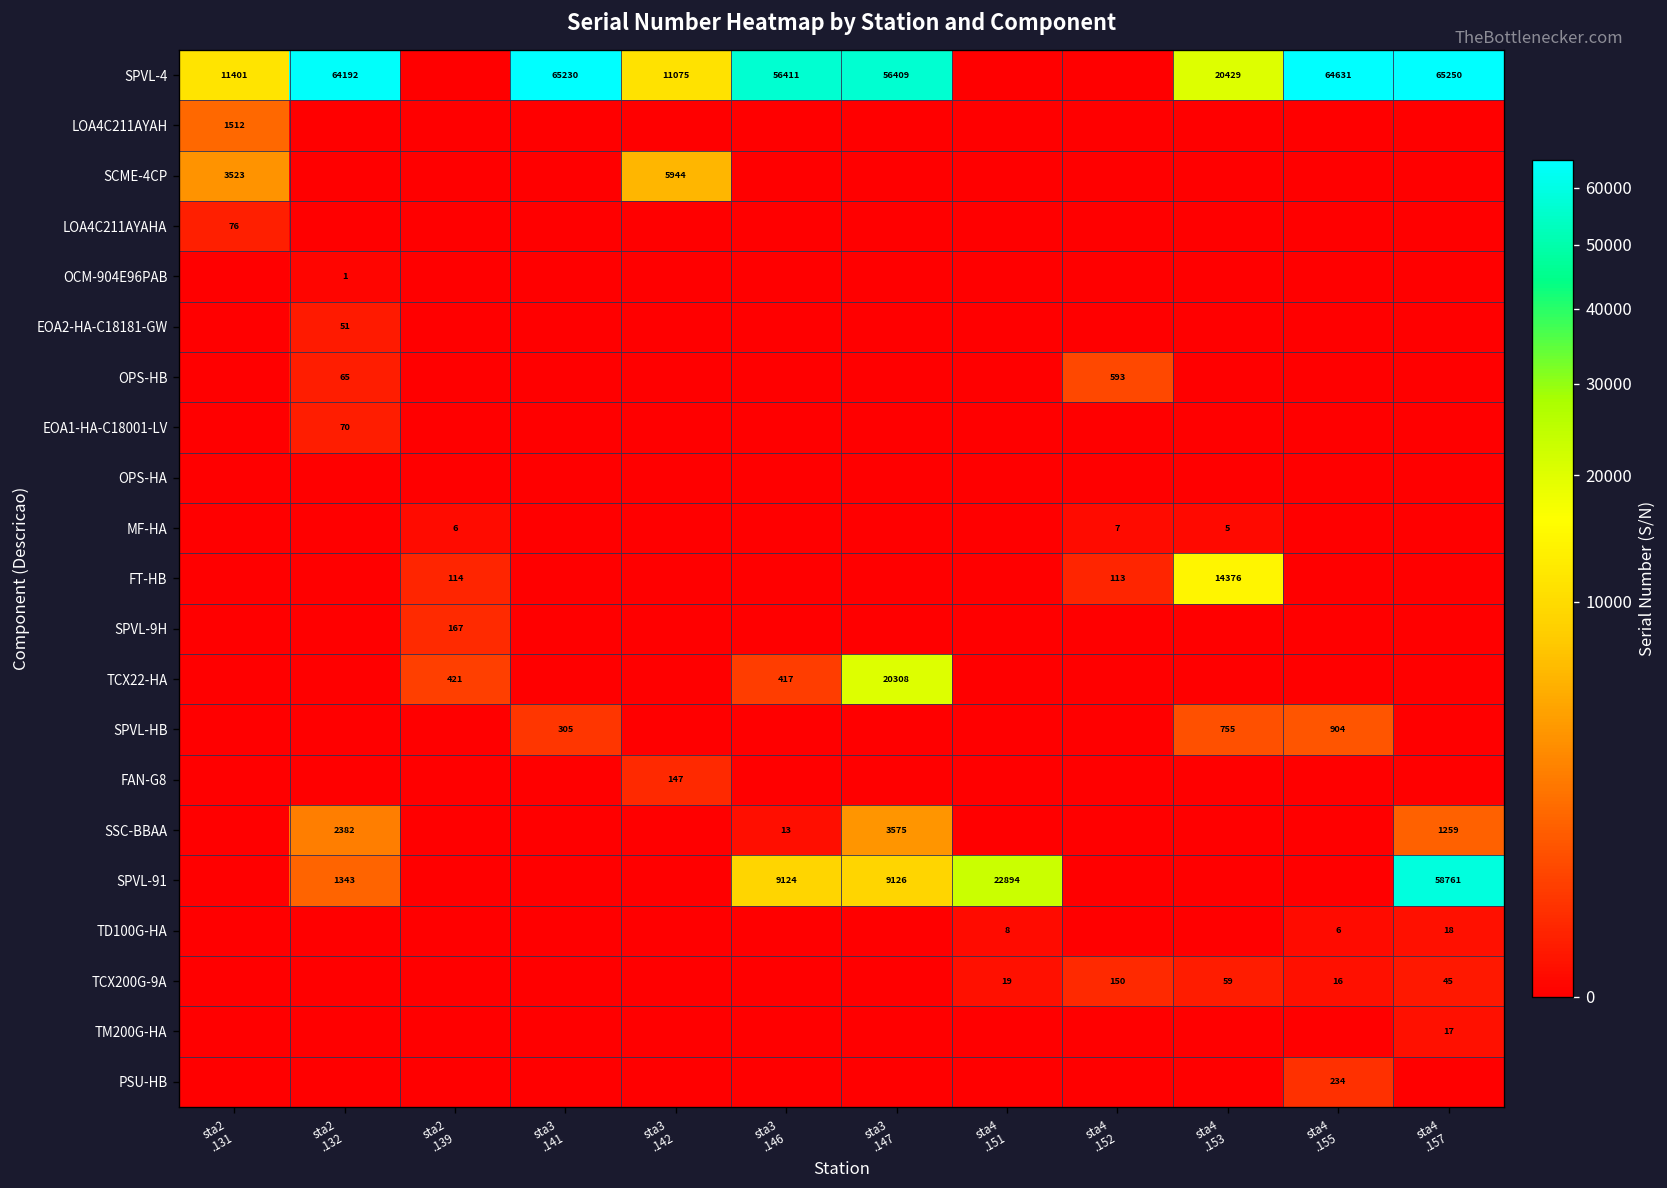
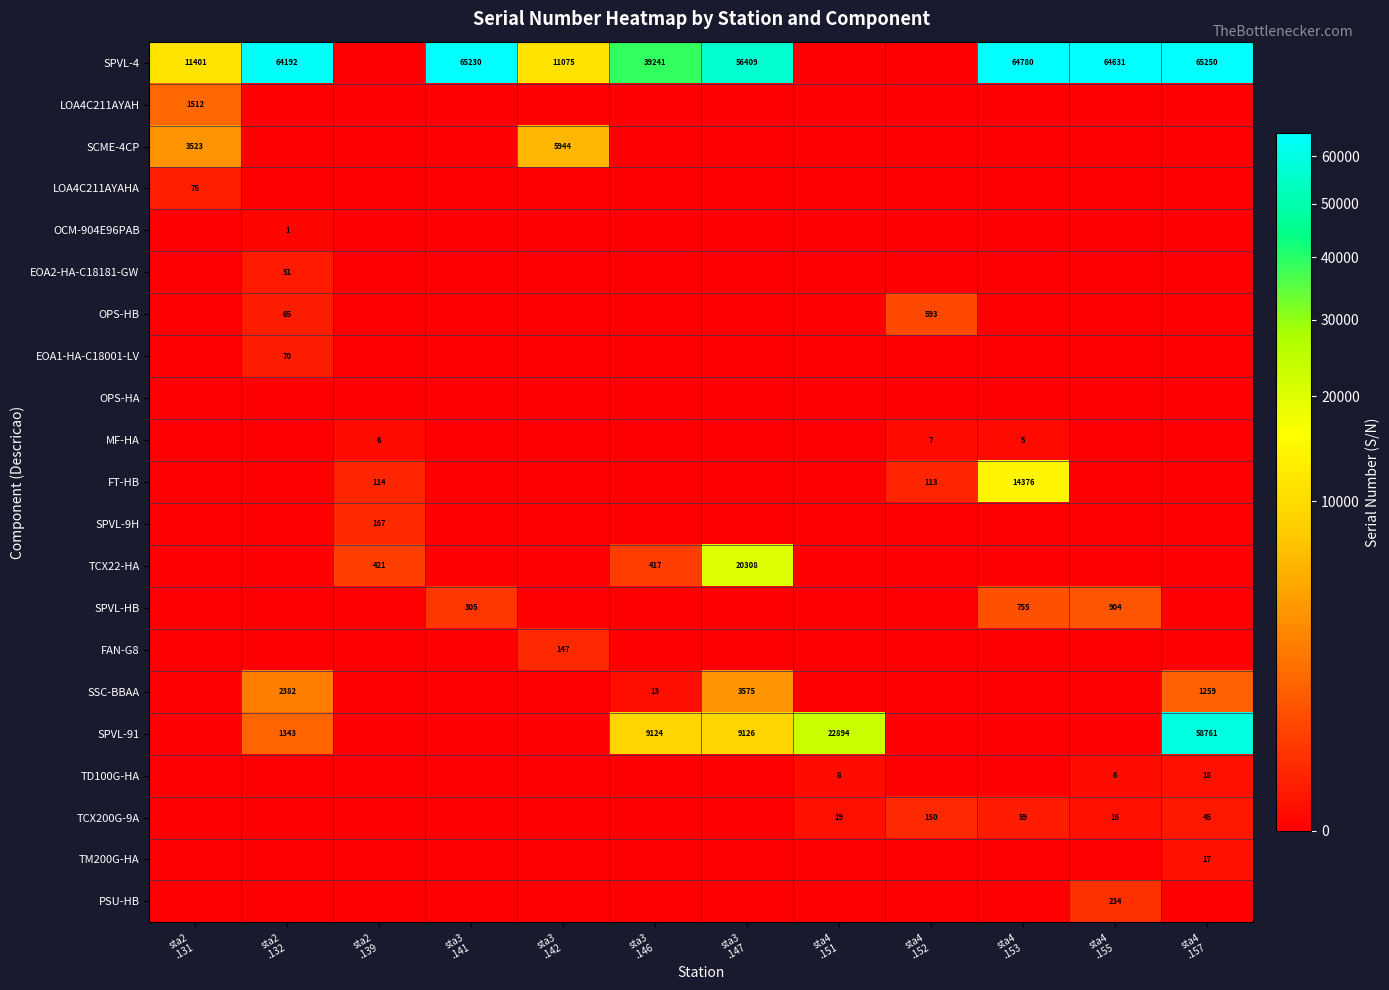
  {
    "SPVL-4": {
      "sta2 .131": 11401,
      "sta2 .132": 64192,
      "sta3 .141": 65230,
      "sta3 .142": 11075,
-     "sta3 .146": 56411,
+     "sta3 .146": 39241,
      "sta3 .147": 56409,
-     "sta4 .153": 20429,
+     "sta4 .153": 64780,
      "sta4 .155": 64631,
      "sta4 .157": 65250
    },
    "LOA4C211AYAH": {
      "sta2 .131": 1512
    },
    "SCME-4CP": {
      "sta2 .131": 3523,
      "sta3 .142": 5944
    },
    "LOA4C211AYAHA": {
      "sta2 .131": 76
    },
    "OCM-904E96PAB": {
      "sta2 .132": 1
    },
    "EOA2-HA-C18181-GW": {
      "sta2 .132": 51
    },
    "OPS-HB": {
      "sta2 .132": 65,
      "sta4 .152": 593
    },
    "EOA1-HA-C18001-LV": {
      "sta2 .132": 70
    },
    "MF-HA": {
      "sta2 .139": 6,
      "sta4 .152": 7,
      "sta4 .153": 5
    },
    "FT-HB": {
      "sta2 .139": 114,
      "sta4 .152": 113,
      "sta4 .153": 14376
    },
    "SPVL-9H": {
      "sta2 .139": 167
    },
    "TCX22-HA": {
      "sta2 .139": 421,
      "sta3 .146": 417,
      "sta3 .147": 20308
    },
    "SPVL-HB": {
      "sta3 .141": 305,
      "sta4 .153": 755,
      "sta4 .155": 904
    },
    "FAN-G8": {
      "sta3 .142": 147
    },
    "SSC-BBAA": {
      "sta2 .132": 2382,
      "sta3 .146": 13,
      "sta3 .147": 3575,
      "sta4 .157": 1259
    },
    "SPVL-91": {
      "sta2 .132": 1343,
      "sta3 .146": 9124,
      "sta3 .147": 9126,
      "sta4 .151": 22894,
      "sta4 .157": 58761
    },
    "TD100G-HA": {
      "sta4 .151": 8,
      "sta4 .155": 6,
      "sta4 .157": 18
    },
    "TCX200G-9A": {
      "sta4 .151": 19,
      "sta4 .152": 150,
      "sta4 .153": 59,
      "sta4 .155": 16,
      "sta4 .157": 45
    },
    "TM200G-HA": {
      "sta4 .157": 17
    },
    "PSU-HB": {
      "sta4 .155": 234
    }
  }
